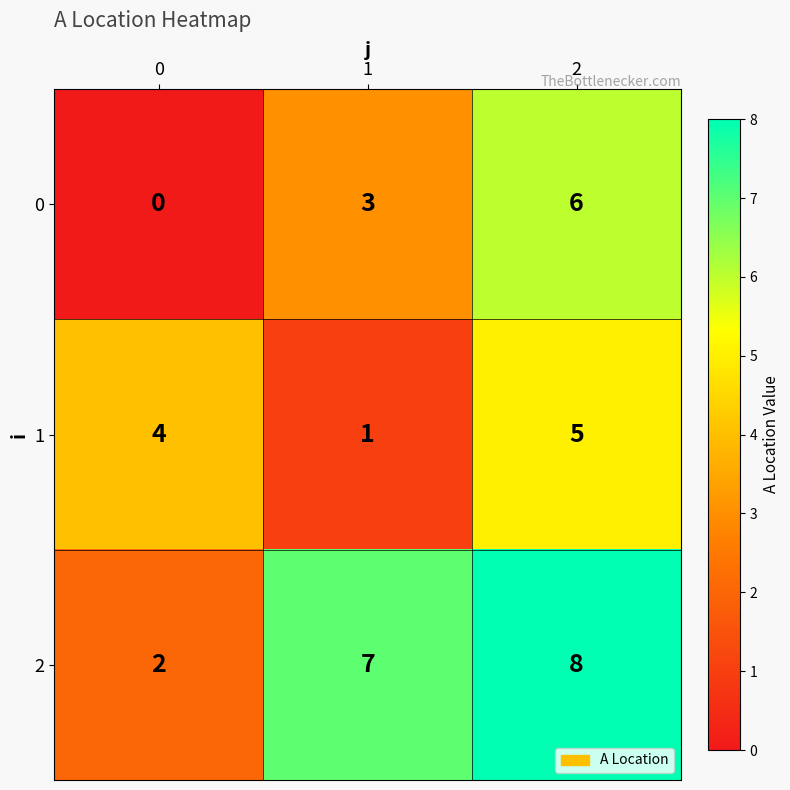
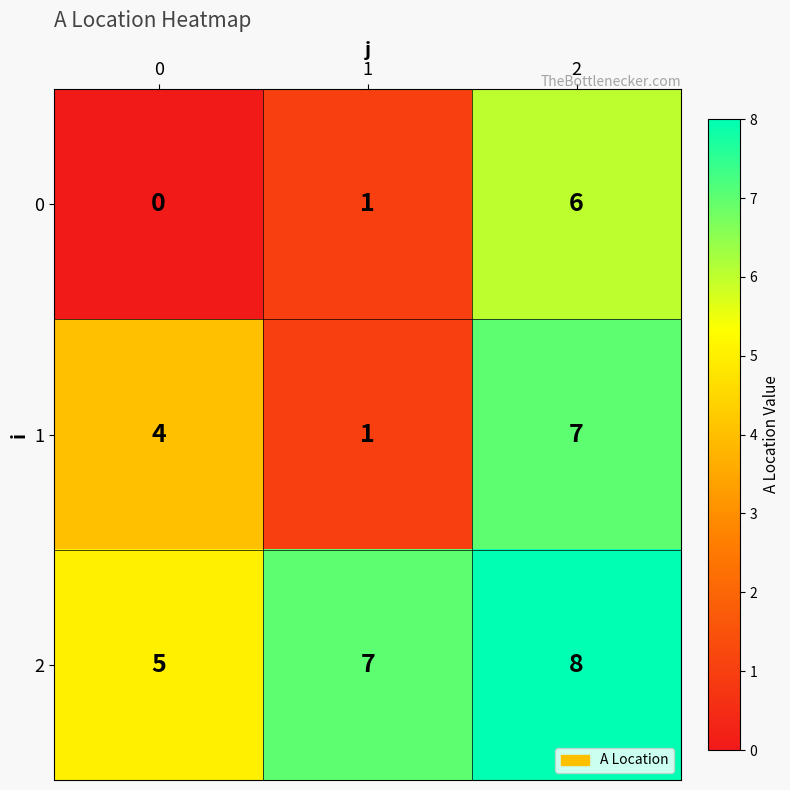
  {
    "0": {
      "0": 0,
-     "1": 3,
+     "1": 1,
      "2": 6
    },
    "1": {
      "0": 4,
      "1": 1,
-     "2": 5
+     "2": 7
    },
    "2": {
-     "0": 2,
+     "0": 5,
      "1": 7,
      "2": 8
    }
  }
